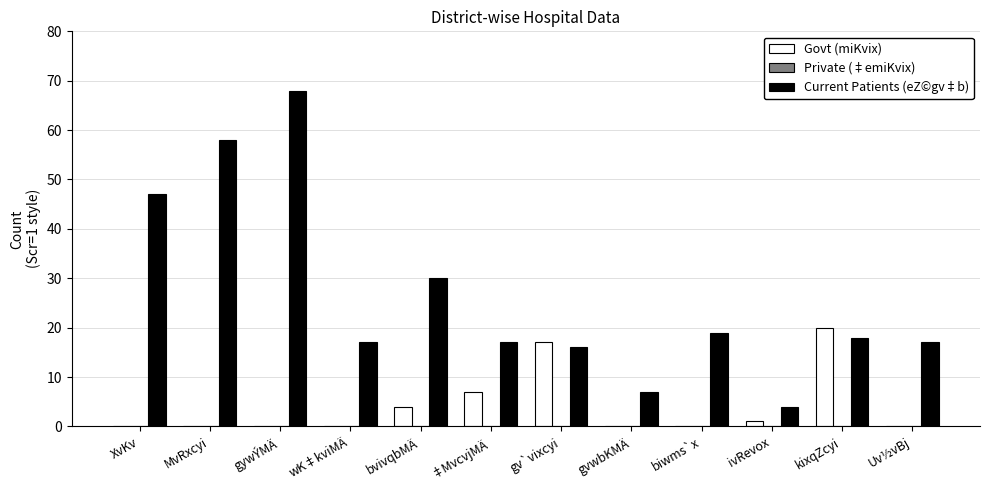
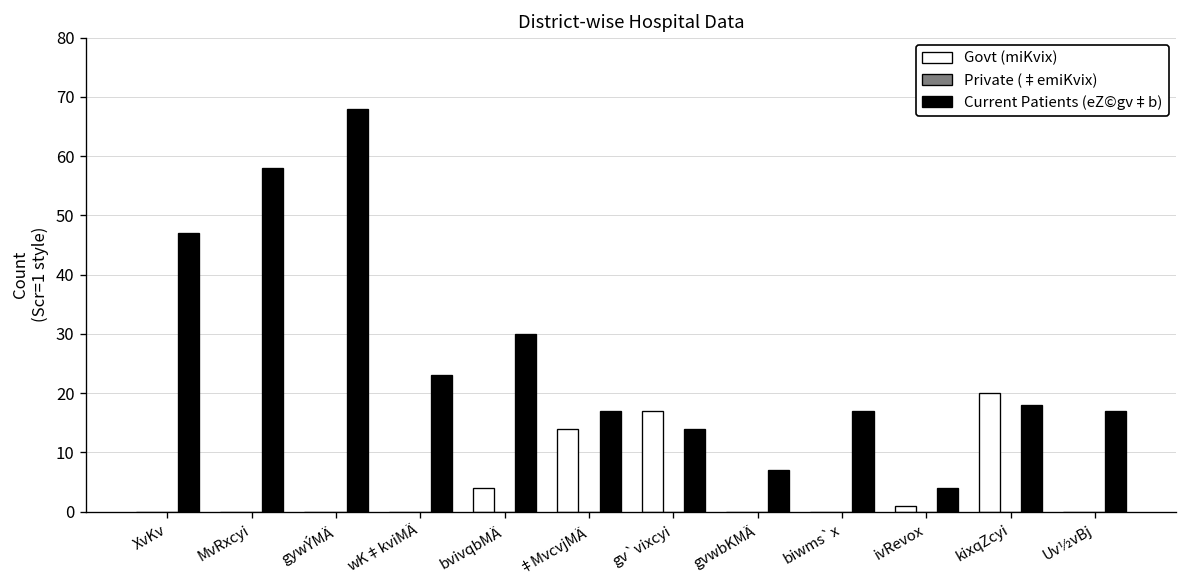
  {
    "Govt (miKvix)": {
      "XvKv": 0,
      "MvRxcyi": 0,
      "gywÝMÄ": 0,
      "wK‡kviMÄ": 0,
      "bvivqbMÄ": 4,
-     "‡MvcvjMÄ": 7,
+     "‡MvcvjMÄ": 14,
      "gv`vixcyi": 17,
      "gvwbKMÄ": 0,
      "biwms`x": 0,
      "ivRevox": 1,
      "kixqZcyi": 20,
      "Uv½vBj": 0
    },
    "Private (‡emiKvix)": {
      "XvKv": 0,
      "MvRxcyi": 0,
      "gywÝMÄ": 0,
      "wK‡kviMÄ": 0,
      "bvivqbMÄ": 0,
      "‡MvcvjMÄ": 0,
      "gv`vixcyi": 0,
      "gvwbKMÄ": 0,
      "biwms`x": 0,
      "ivRevox": 0,
      "kixqZcyi": 0,
      "Uv½vBj": 0
    },
    "Current Patients (eZ©gv‡b)": {
      "XvKv": 47,
      "MvRxcyi": 58,
      "gywÝMÄ": 68,
-     "wK‡kviMÄ": 17,
+     "wK‡kviMÄ": 23,
      "bvivqbMÄ": 30,
      "‡MvcvjMÄ": 17,
-     "gv`vixcyi": 16,
+     "gv`vixcyi": 14,
      "gvwbKMÄ": 7,
-     "biwms`x": 19,
+     "biwms`x": 17,
      "ivRevox": 4,
      "kixqZcyi": 18,
      "Uv½vBj": 17
    }
  }
